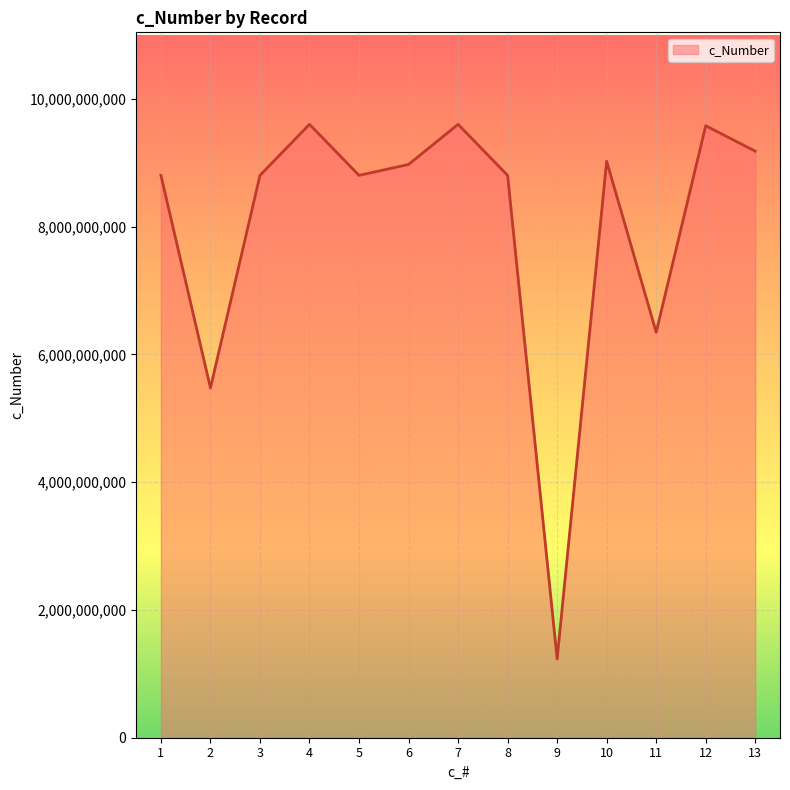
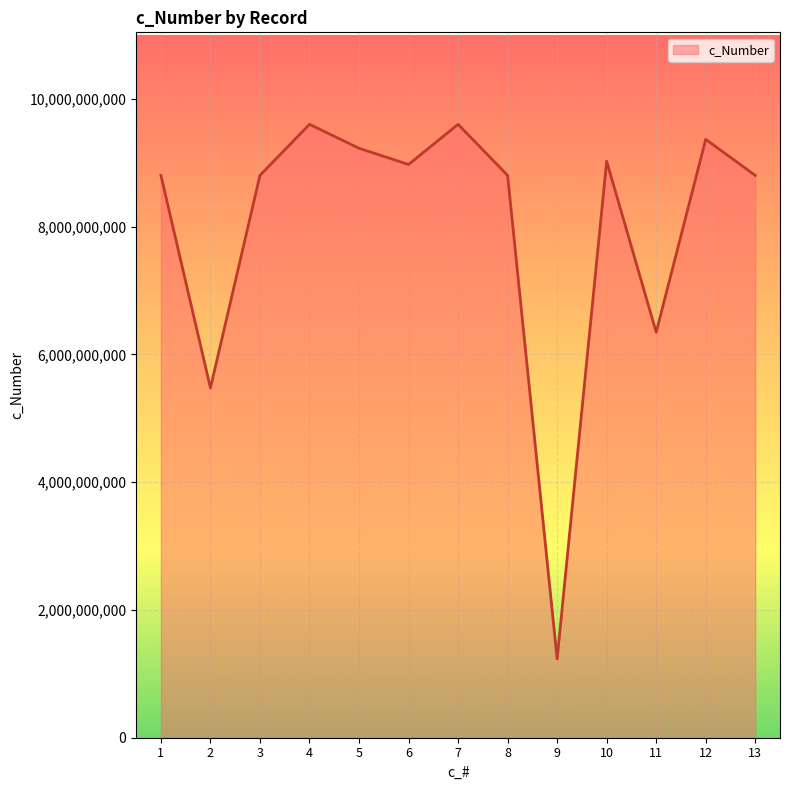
  {
    "1": "8,800,000,000",
    "2": "5,500,000,000",
    "3": "8,800,000,000",
    "4": "9,600,000,000",
-   "5": "8,800,000,000",
+   "5": "9,200,000,000",
    "6": "9,000,000,000",
    "7": "9,600,000,000",
    "8": "8,800,000,000",
    "9": "1,200,000,000",
    "10": "9,000,000,000",
    "11": "6,300,000,000",
-   "12": "9,600,000,000",
-   "13": "9,200,000,000"
+   "12": "9,400,000,000",
+   "13": "8,800,000,000"
  }
